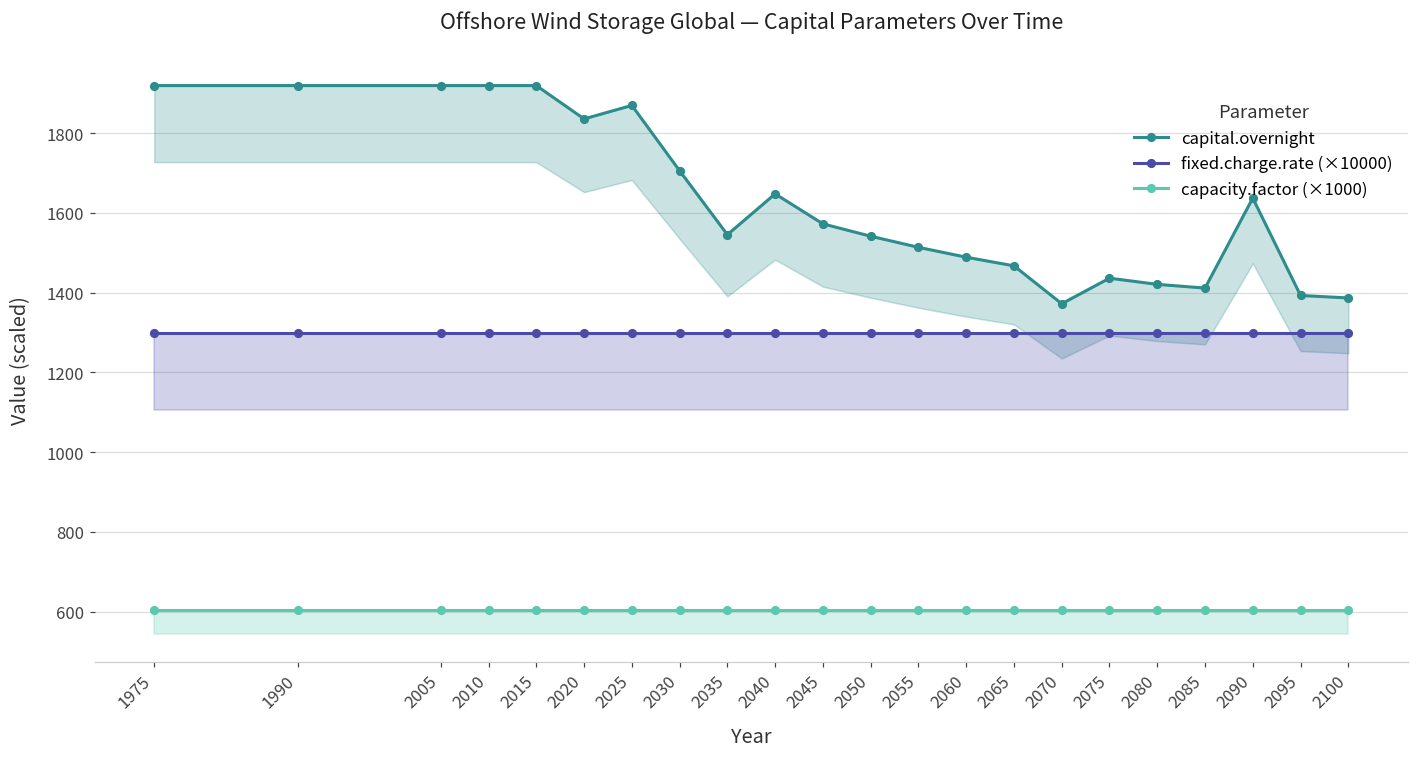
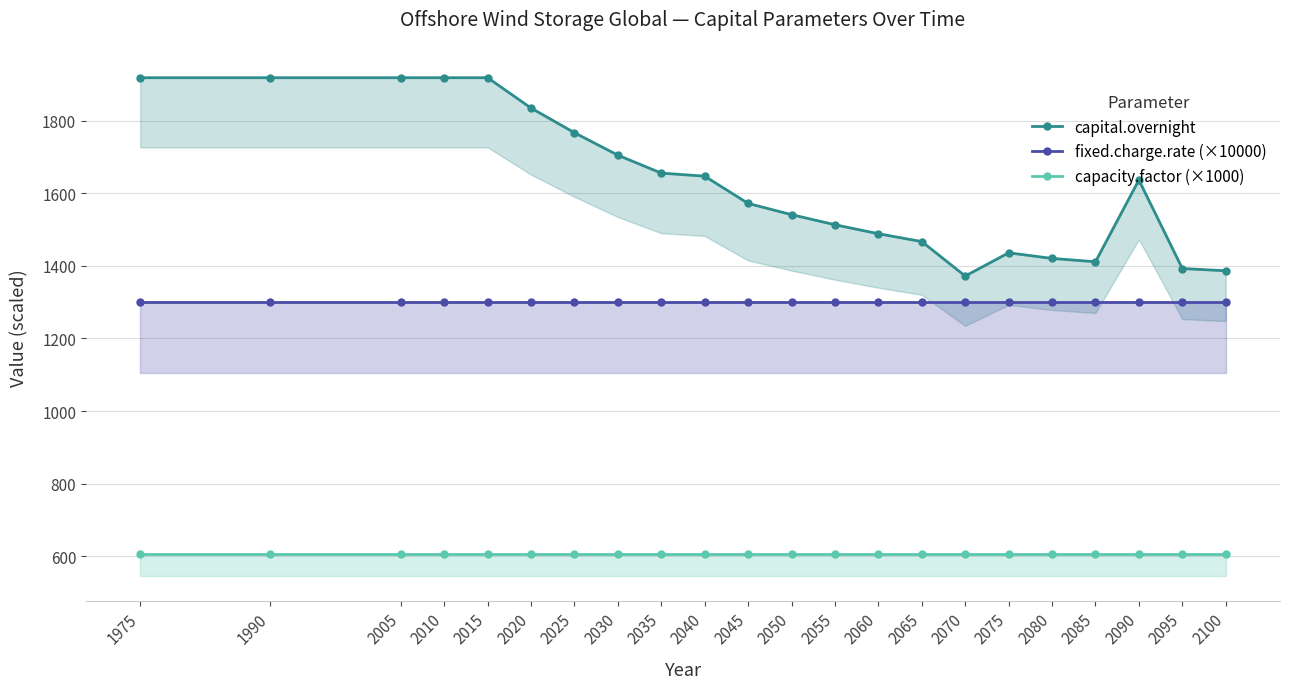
  {
    "capital.overnight": {
      "1975": 1920,
      "1990": 1920,
      "2005": 1920,
      "2010": 1920,
      "2015": 1920,
      "2020": 1840,
-     "2025": 1870,
+     "2025": 1770,
      "2030": 1710,
-     "2035": 1550,
+     "2035": 1660,
      "2040": 1650,
      "2045": 1570,
      "2050": 1540,
      "2055": 1510,
      "2060": 1490,
      "2065": 1470,
      "2070": 1370,
      "2075": 1440,
      "2080": 1420,
      "2085": 1410,
      "2090": 1640,
      "2095": 1390,
      "2100": 1390
    },
    "fixed.charge.rate (×10000)": {
      "1975": 1300,
      "1990": 1300,
      "2005": 1300,
      "2010": 1300,
      "2015": 1300,
      "2020": 1300,
      "2025": 1300,
      "2030": 1300,
      "2035": 1300,
      "2040": 1300,
      "2045": 1300,
      "2050": 1300,
      "2055": 1300,
      "2060": 1300,
      "2065": 1300,
      "2070": 1300,
      "2075": 1300,
      "2080": 1300,
      "2085": 1300,
      "2090": 1300,
      "2095": 1300,
      "2100": 1300
    },
    "capacity.factor (×1000)": {
      "1975": 600,
      "1990": 600,
      "2005": 600,
      "2010": 600,
      "2015": 600,
      "2020": 600,
      "2025": 600,
      "2030": 600,
      "2035": 600,
      "2040": 600,
      "2045": 600,
      "2050": 600,
      "2055": 600,
      "2060": 600,
      "2065": 600,
      "2070": 600,
      "2075": 600,
      "2080": 600,
      "2085": 600,
      "2090": 600,
      "2095": 600,
      "2100": 600
    }
  }
